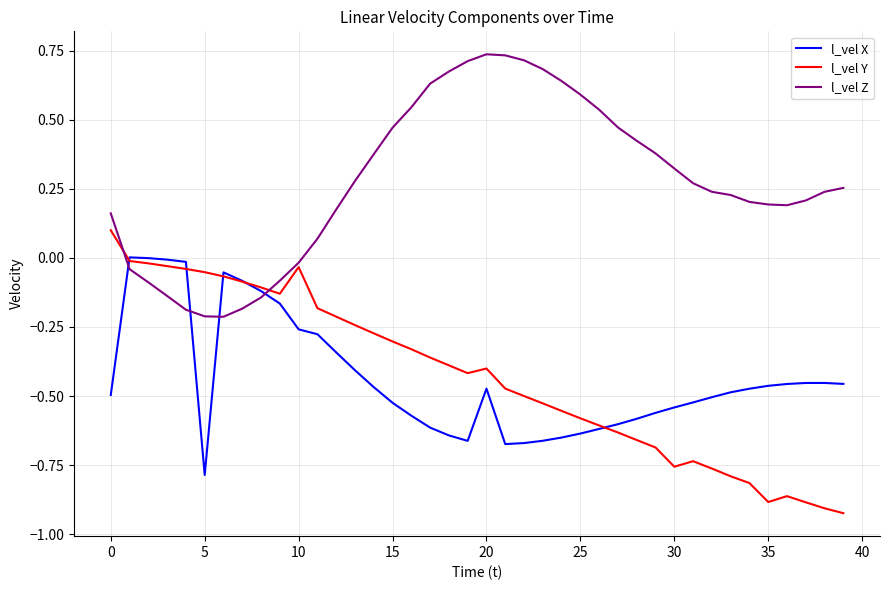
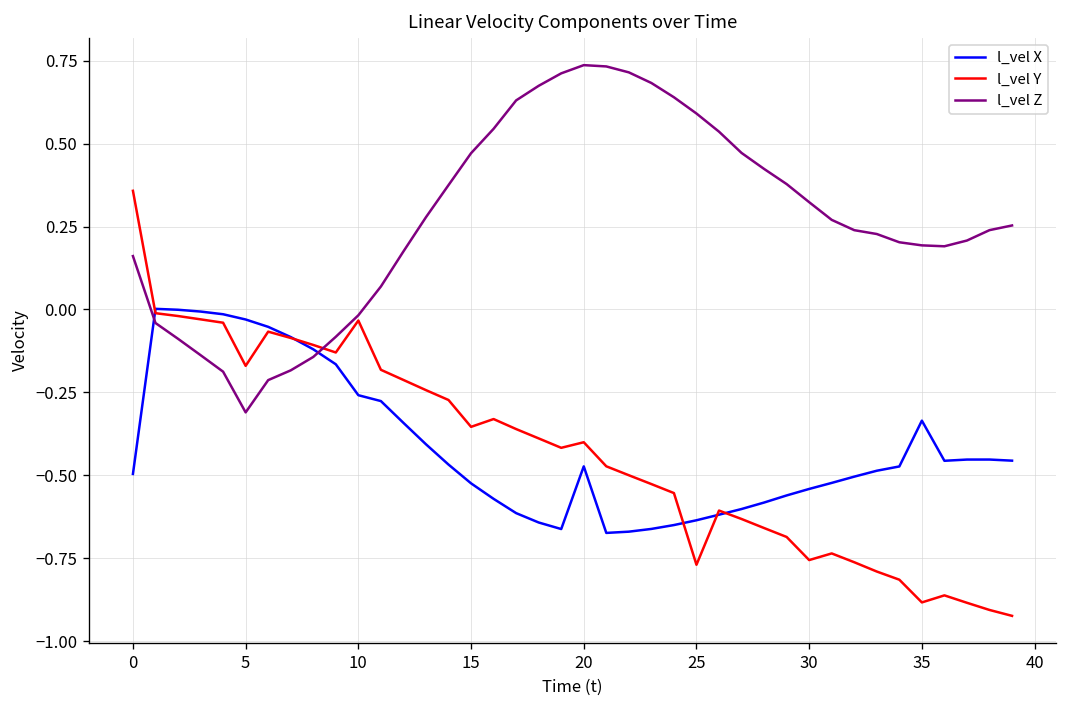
  {
    "l_vel X": {
      "0": -0.50,
-     "5": -0.79,
+     "5": -0.03,
      "10": -0.26,
      "15": -0.52,
      "20": -0.47,
      "25": -0.64,
      "30": -0.54,
-     "35": -0.46
+     "35": -0.34
    },
    "l_vel Y": {
-     "0": 0.10,
-     "5": -0.05,
+     "0": 0.36,
+     "5": -0.17,
      "10": -0.03,
-     "15": -0.30,
+     "15": -0.35,
      "20": -0.40,
-     "25": -0.58,
+     "25": -0.77,
      "30": -0.76,
      "35": -0.88
    },
    "l_vel Z": {
      "0": 0.16,
-     "5": -0.21,
+     "5": -0.31,
      "10": -0.02,
      "15": 0.47,
      "20": 0.74,
      "25": 0.59,
      "30": 0.32,
      "35": 0.19
    }
  }
